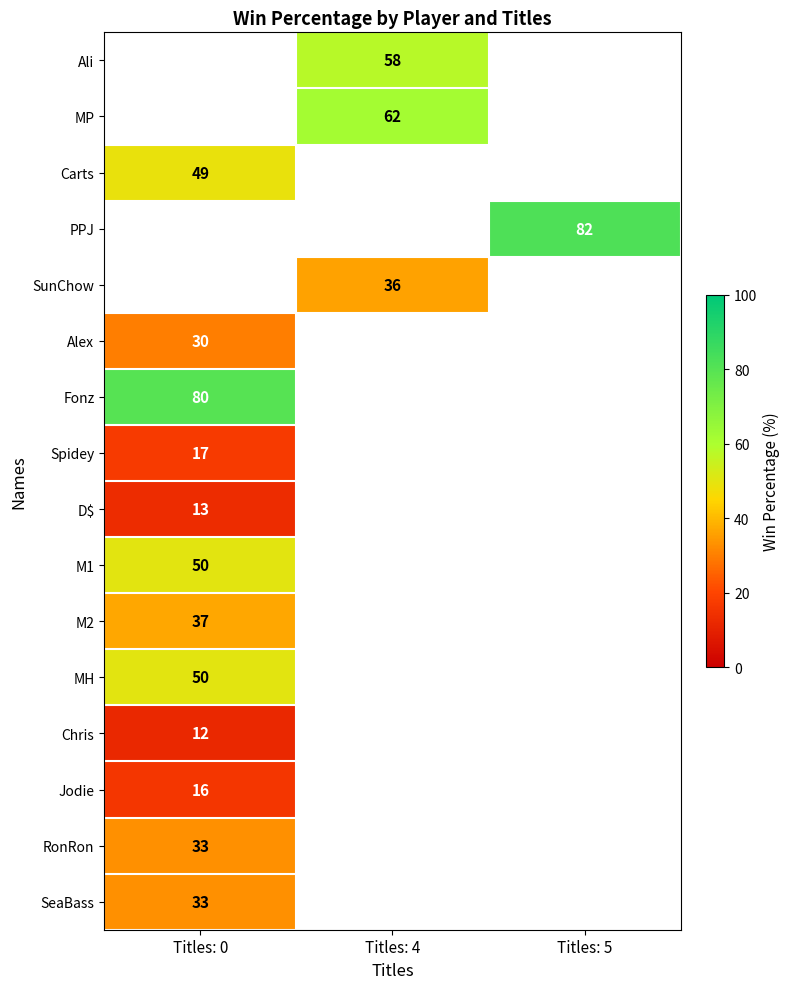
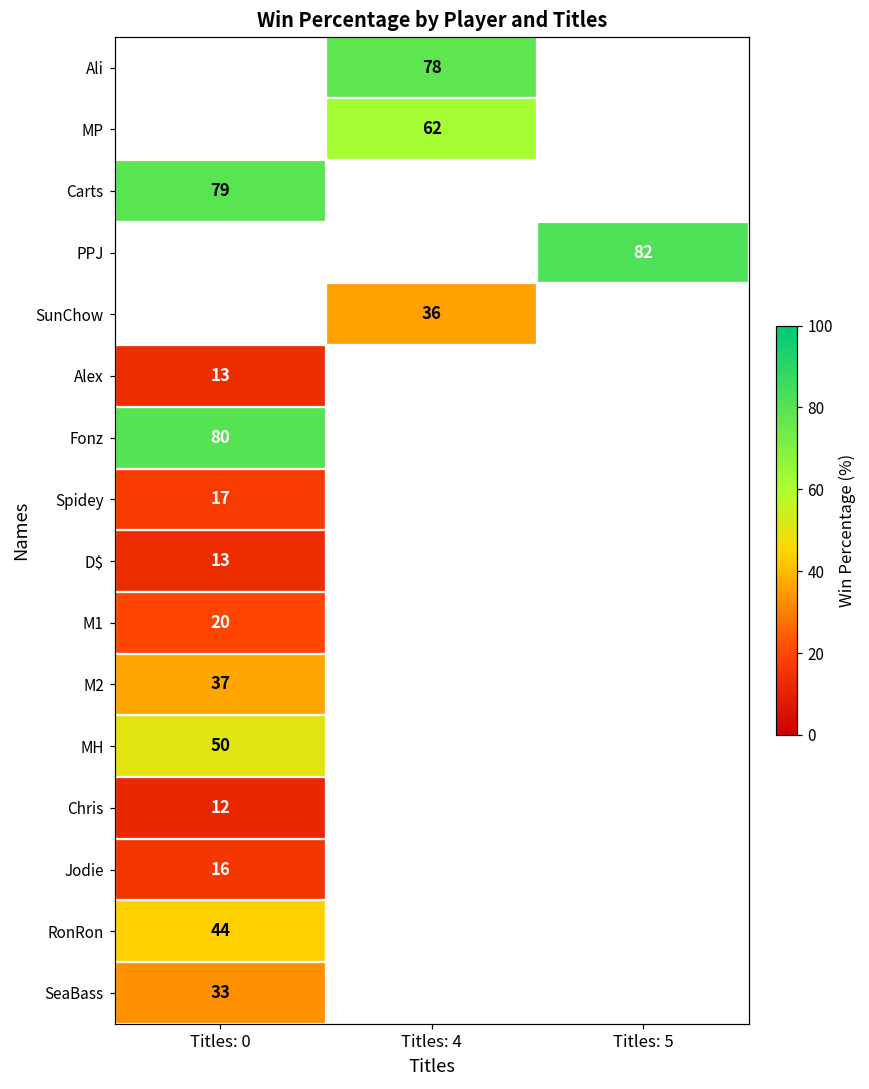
  {
    "Ali": {
-     "Titles: 4": 58
+     "Titles: 4": 78
    },
    "MP": {
      "Titles: 4": 62
    },
    "Carts": {
-     "Titles: 0": 49
+     "Titles: 0": 79
    },
    "PPJ": {
      "Titles: 5": 82
    },
    "SunChow": {
      "Titles: 4": 36
    },
    "Alex": {
-     "Titles: 0": 30
+     "Titles: 0": 13
    },
    "Fonz": {
      "Titles: 0": 80
    },
    "Spidey": {
      "Titles: 0": 17
    },
    "D$": {
      "Titles: 0": 13
    },
    "M1": {
-     "Titles: 0": 50
+     "Titles: 0": 20
    },
    "M2": {
      "Titles: 0": 37
    },
    "MH": {
      "Titles: 0": 50
    },
    "Chris": {
      "Titles: 0": 12
    },
    "Jodie": {
      "Titles: 0": 16
    },
    "RonRon": {
-     "Titles: 0": 33
+     "Titles: 0": 44
    },
    "SeaBass": {
      "Titles: 0": 33
    }
  }
